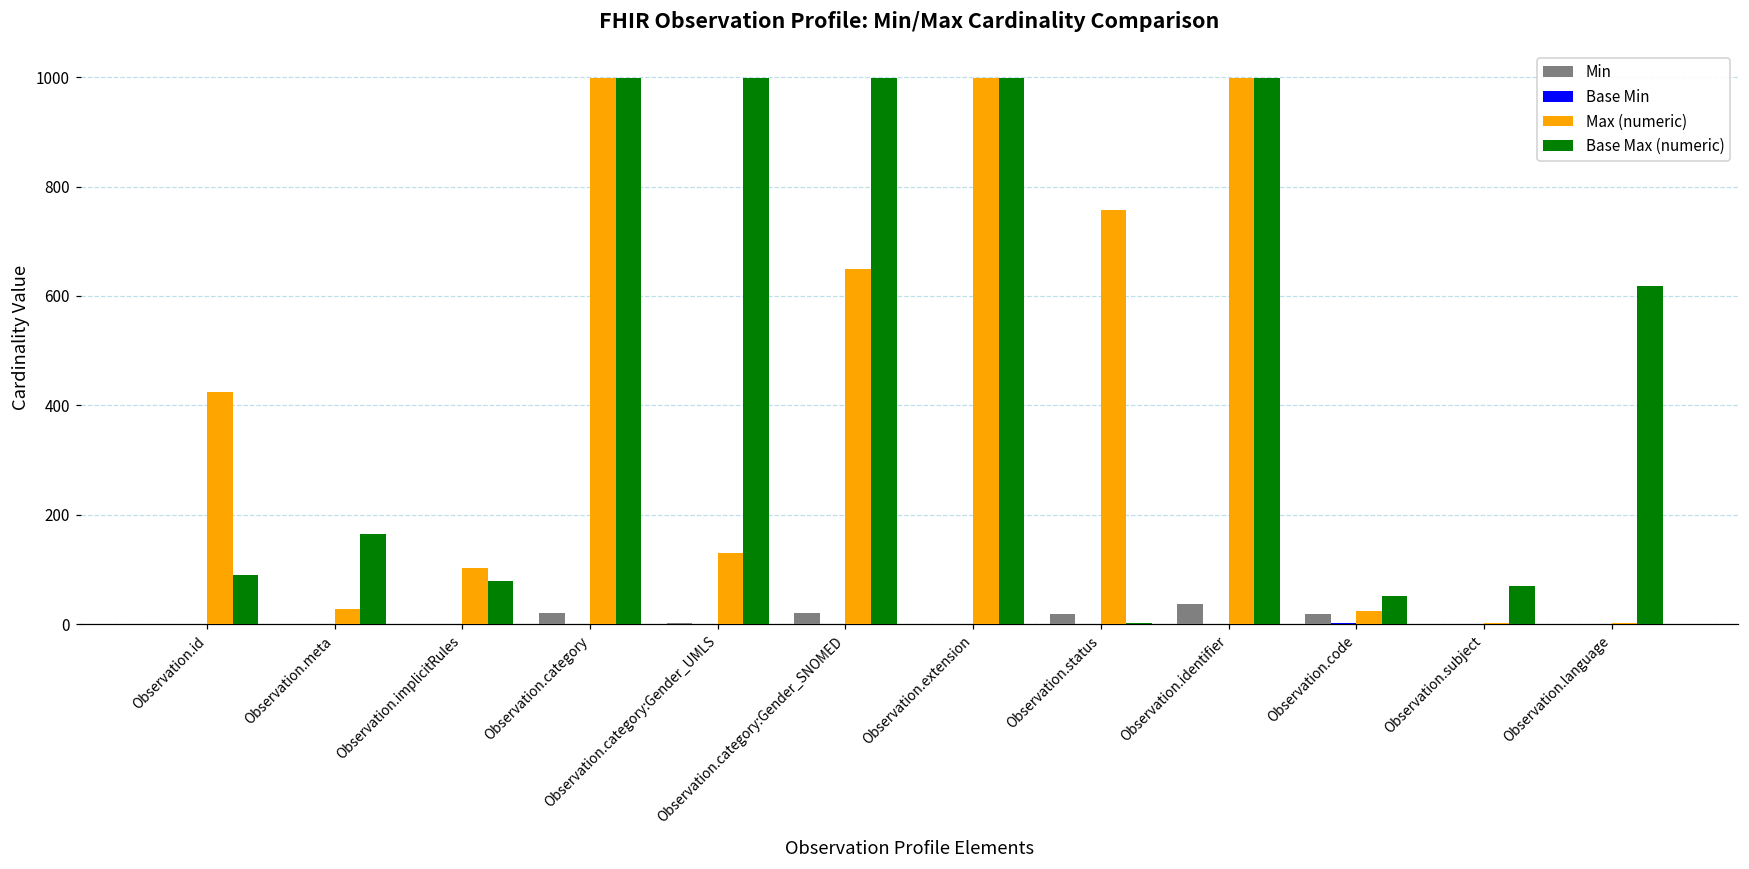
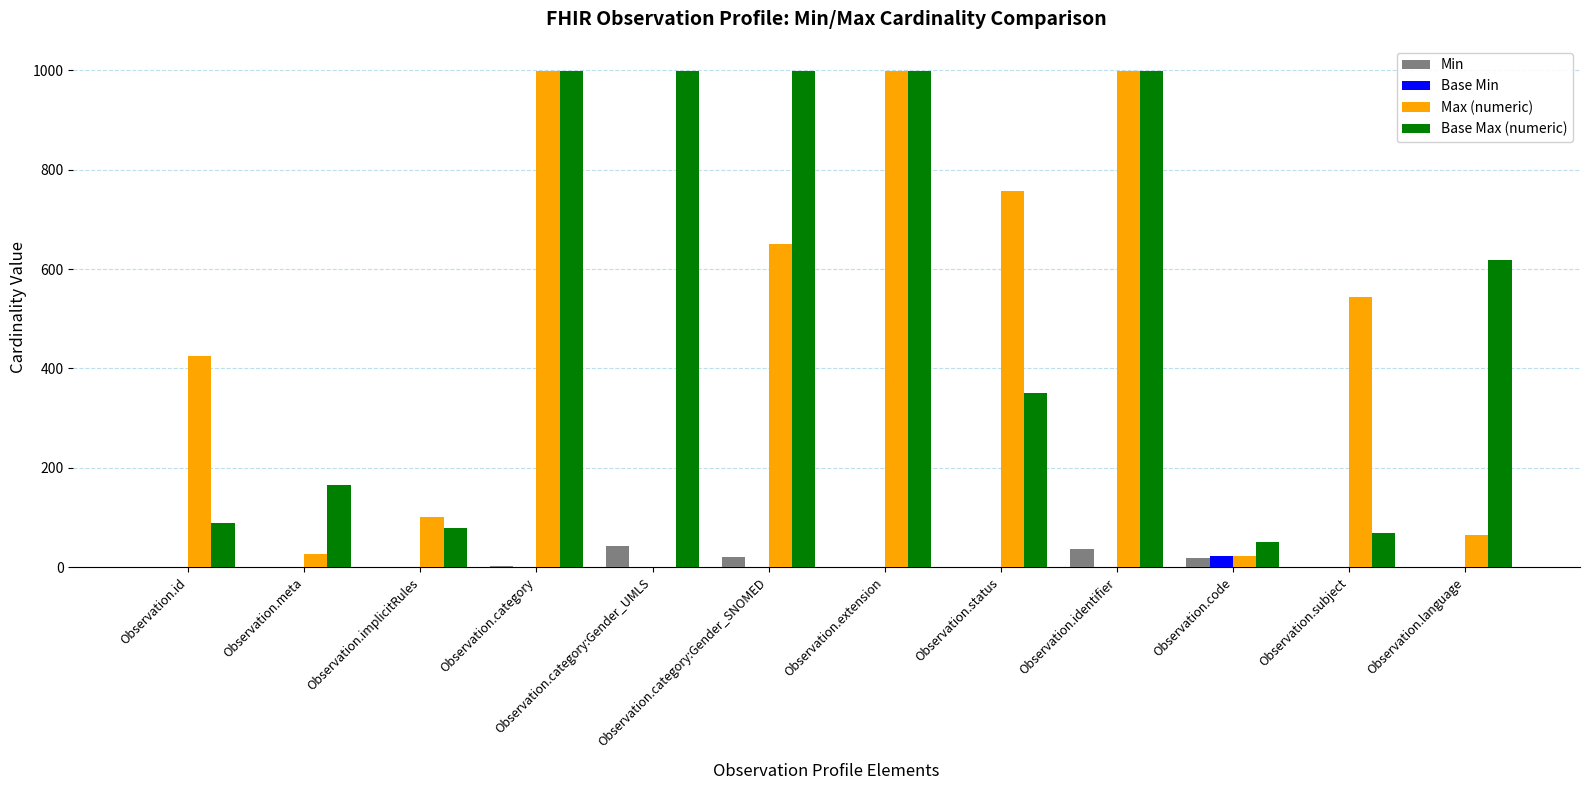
  {
    "Min": {
      "Observation.id": 0,
      "Observation.meta": 0,
      "Observation.implicitRules": 0,
-     "Observation.category": 20,
-     "Observation.category:Gender_UMLS": 0,
+     "Observation.category": 0,
+     "Observation.category:Gender_UMLS": 40,
      "Observation.category:Gender_SNOMED": 20,
      "Observation.extension": 0,
-     "Observation.status": 20,
+     "Observation.status": 0,
      "Observation.identifier": 40,
      "Observation.code": 20,
      "Observation.subject": 0,
      "Observation.language": 0
    },
    "Base Min": {
      "Observation.id": 0,
      "Observation.meta": 0,
      "Observation.implicitRules": 0,
      "Observation.category": 0,
      "Observation.category:Gender_UMLS": 0,
      "Observation.category:Gender_SNOMED": 0,
      "Observation.extension": 0,
      "Observation.status": 0,
      "Observation.identifier": 0,
-     "Observation.code": 0,
+     "Observation.code": 20,
      "Observation.subject": 0,
      "Observation.language": 0
    },
    "Max (numeric)": {
      "Observation.id": 430,
      "Observation.meta": 30,
      "Observation.implicitRules": 100,
      "Observation.category": 1000,
-     "Observation.category:Gender_UMLS": 130,
+     "Observation.category:Gender_UMLS": 0,
      "Observation.category:Gender_SNOMED": 650,
      "Observation.extension": 1000,
      "Observation.status": 760,
      "Observation.identifier": 1000,
      "Observation.code": 20,
-     "Observation.subject": 0,
-     "Observation.language": 0
+     "Observation.subject": 540,
+     "Observation.language": 60
    },
    "Base Max (numeric)": {
      "Observation.id": 90,
      "Observation.meta": 170,
      "Observation.implicitRules": 80,
      "Observation.category": 1000,
      "Observation.category:Gender_UMLS": 1000,
      "Observation.category:Gender_SNOMED": 1000,
      "Observation.extension": 1000,
-     "Observation.status": 0,
+     "Observation.status": 350,
      "Observation.identifier": 1000,
      "Observation.code": 50,
      "Observation.subject": 70,
      "Observation.language": 620
    }
  }
